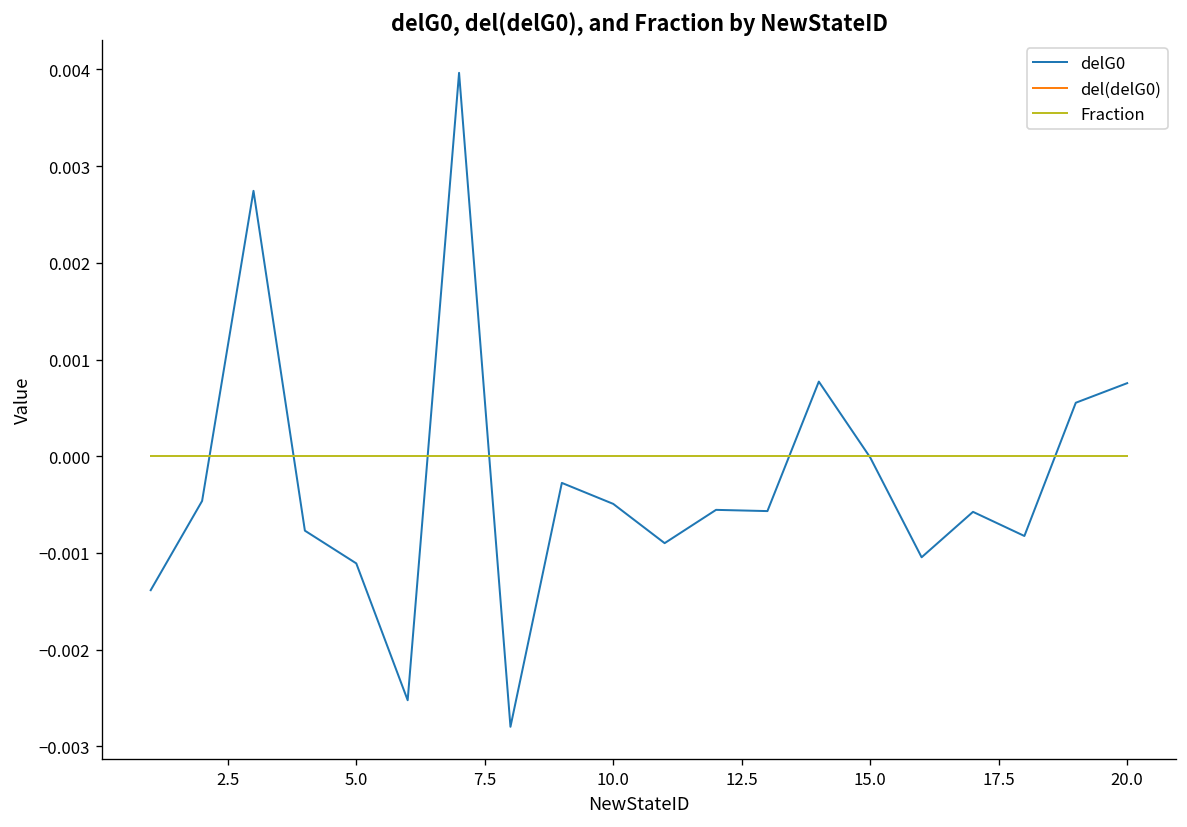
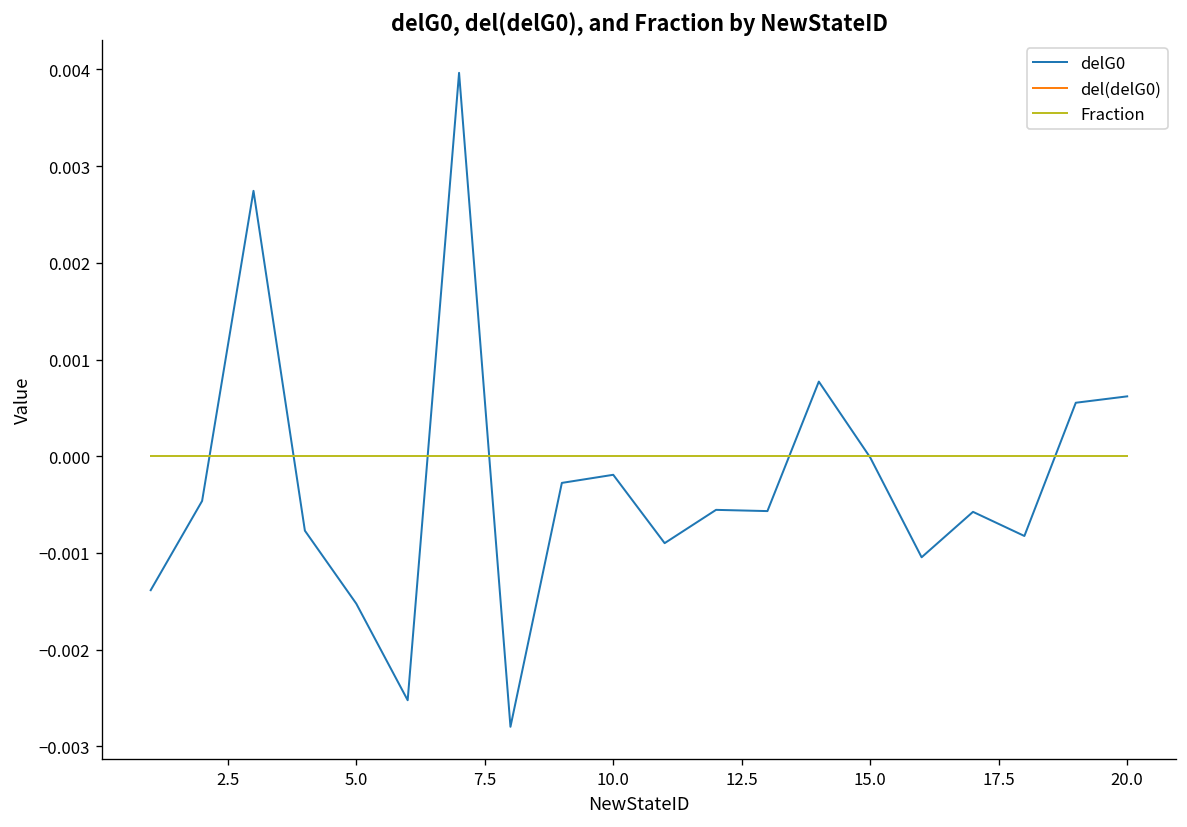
  {
    "delG0": {
-     "5.0": -0.0011,
-     "10.0": -0.0005,
-     "20.0": 0.0008
+     "5.0": -0.0015,
+     "10.0": -0.0002,
+     "20.0": 0.0006
    },
    "Fraction": {
      "5.0": 0.0000,
      "10.0": 0.0000,
      "20.0": 0.0000
    }
  }
